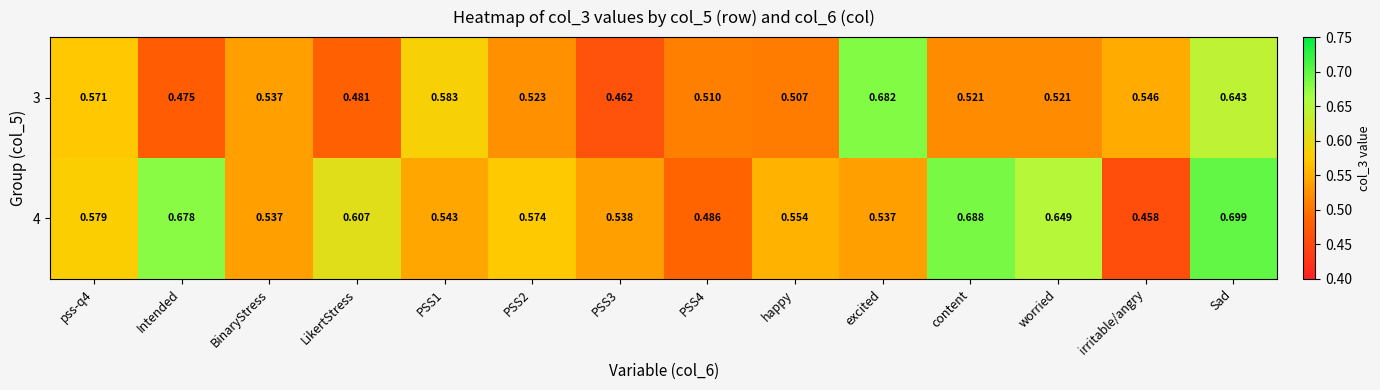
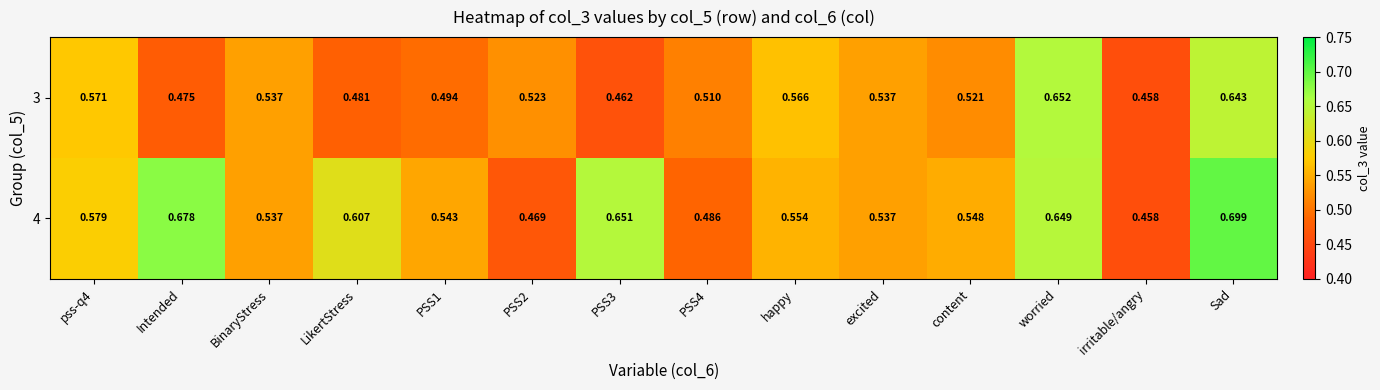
  {
    "3": {
      "pss-q4": 0.571,
      "Intended": 0.475,
      "BinaryStress": 0.537,
      "LikertStress": 0.481,
-     "PSS1": 0.583,
+     "PSS1": 0.494,
      "PSS2": 0.523,
      "PSS3": 0.462,
      "PSS4": 0.510,
-     "happy": 0.507,
-     "excited": 0.682,
+     "happy": 0.566,
+     "excited": 0.537,
      "content": 0.521,
-     "worried": 0.521,
-     "irritable/angry": 0.546,
+     "worried": 0.652,
+     "irritable/angry": 0.458,
      "Sad": 0.643
    },
    "4": {
      "pss-q4": 0.579,
      "Intended": 0.678,
      "BinaryStress": 0.537,
      "LikertStress": 0.607,
      "PSS1": 0.543,
-     "PSS2": 0.574,
-     "PSS3": 0.538,
+     "PSS2": 0.469,
+     "PSS3": 0.651,
      "PSS4": 0.486,
      "happy": 0.554,
      "excited": 0.537,
-     "content": 0.688,
+     "content": 0.548,
      "worried": 0.649,
      "irritable/angry": 0.458,
      "Sad": 0.699
    }
  }
